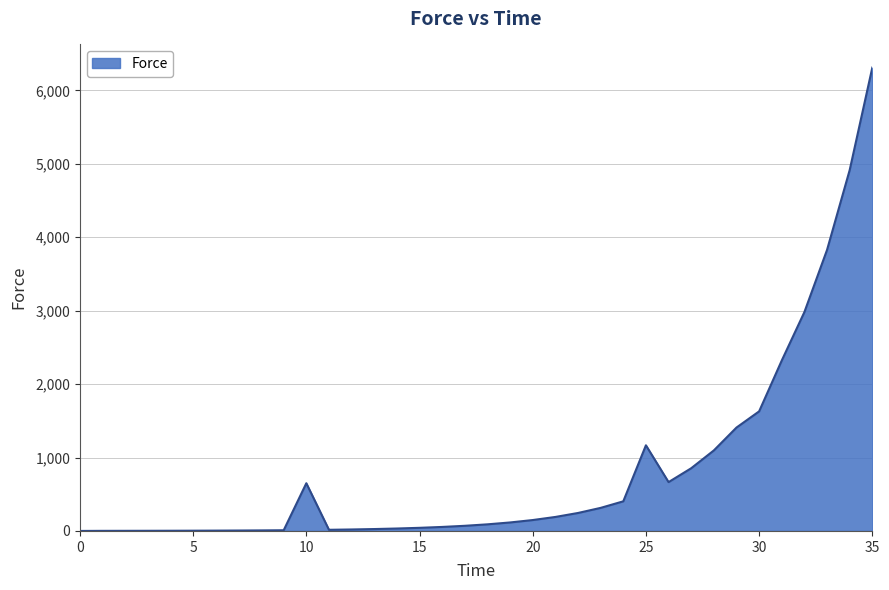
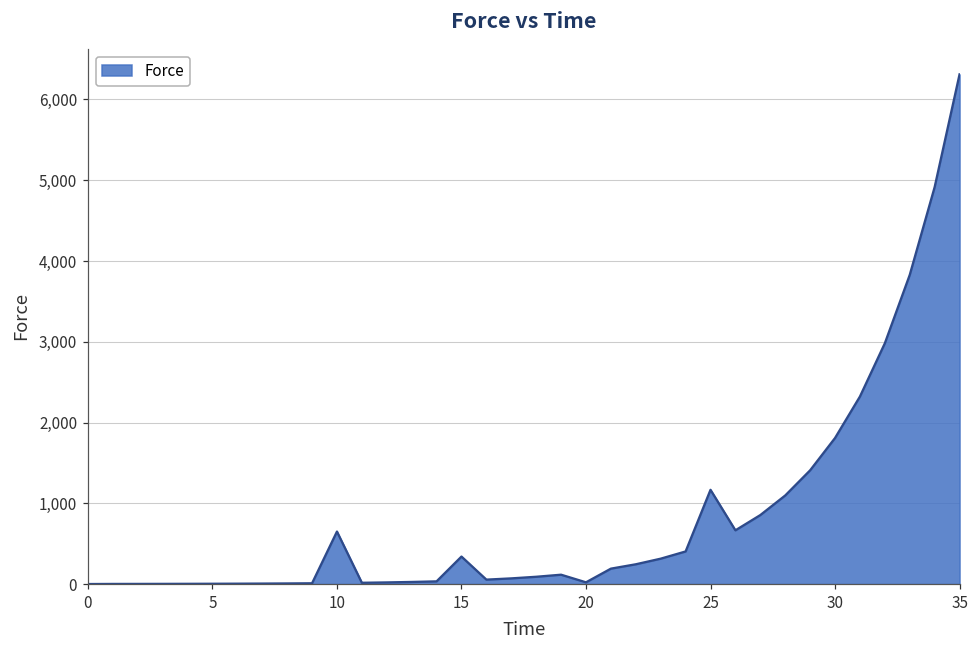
  {
    "0": "0",
    "5": "0",
    "10": "600",
-   "15": "0",
-   "20": "100",
+   "15": "300",
+   "20": "0",
    "25": "1,200",
-   "30": "1,600",
+   "30": "1,800",
    "35": "6,300"
  }
